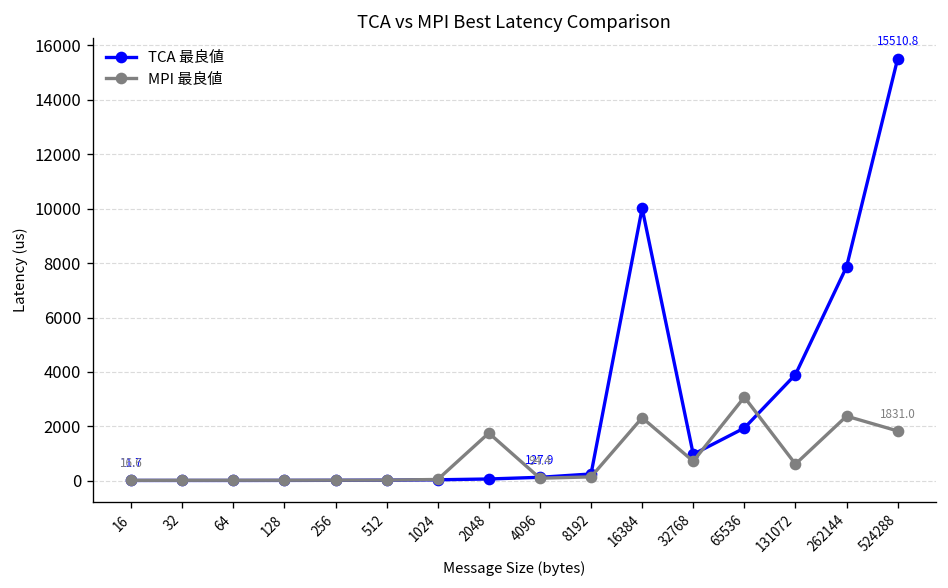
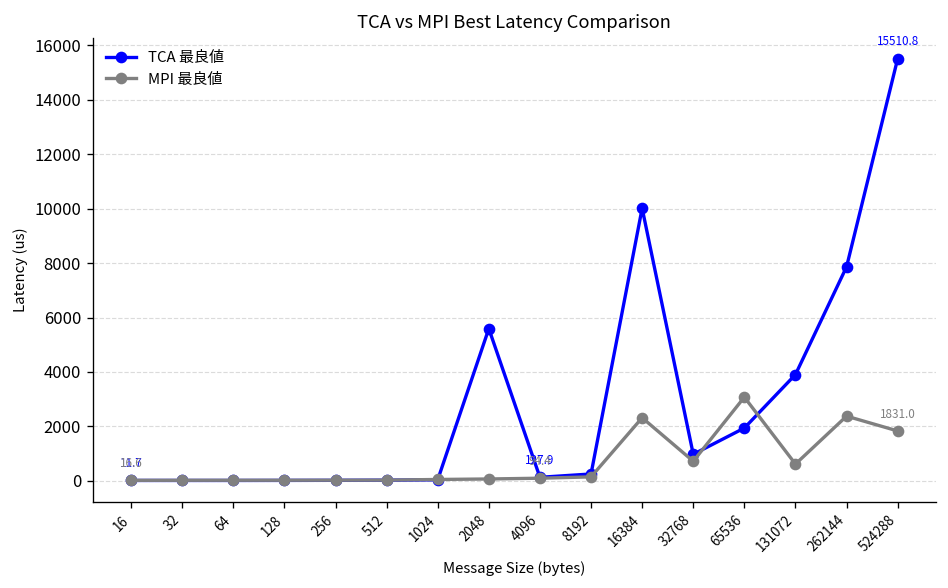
  {
    "TCA 最良値": {
-     "2048": 100,
+     "2048": 5600,
      "16384": 10000,
      "32768": 1000,
      "65536": 1900,
      "131072": 3900,
      "262144": 7900
    },
    "MPI 最良値": {
-     "2048": 1800,
+     "2048": 100,
      "16384": 2300,
      "32768": 700,
      "65536": 3100,
      "131072": 600,
      "262144": 2400
    }
  }
